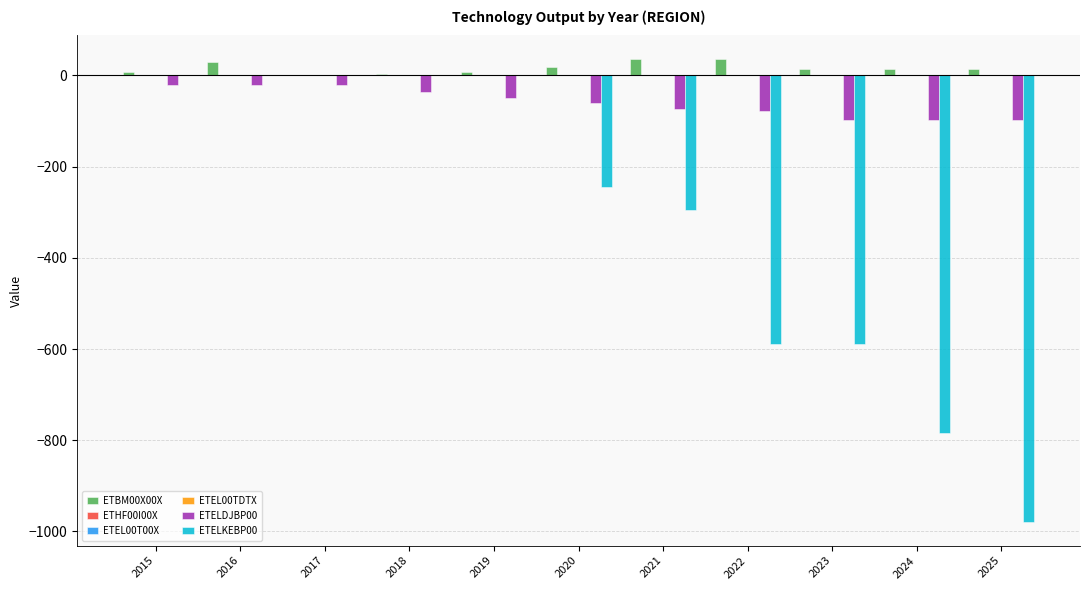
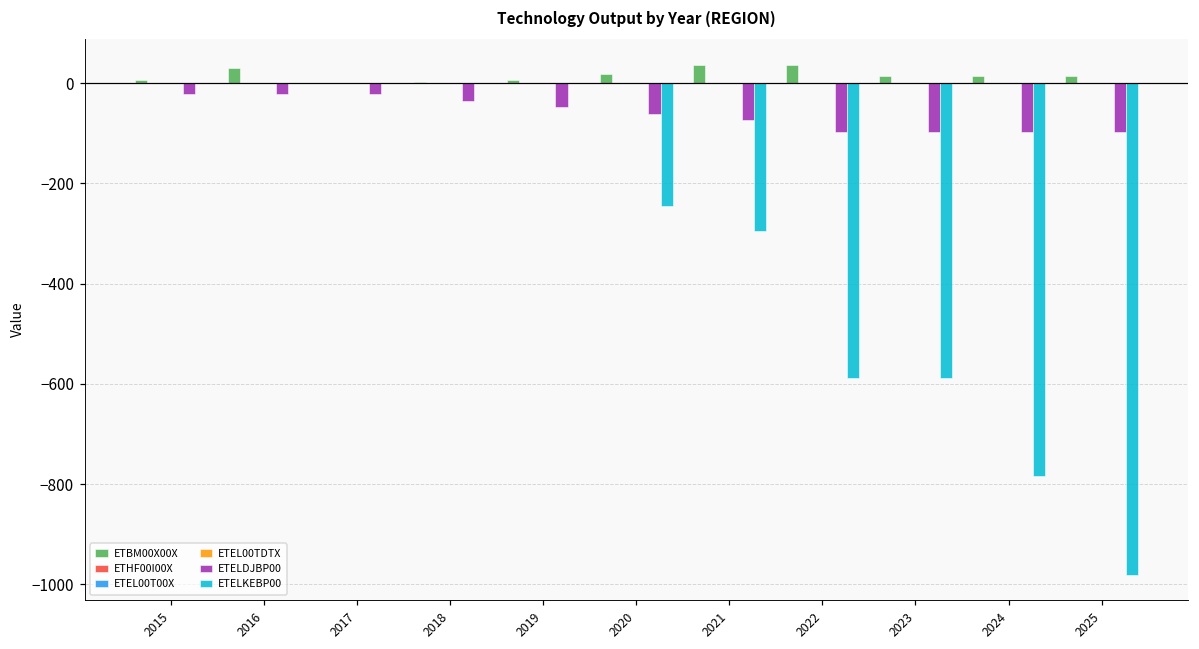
  {
    "ETBM00X00X": {
      "2015": 10,
      "2016": 30,
      "2017": 0,
      "2019": 10,
      "2020": 20,
      "2021": 40,
      "2022": 40,
      "2023": 10,
      "2024": 10,
      "2025": 10
    },
    "ETHF00I00X": {
      "2015": 0,
      "2016": 0,
      "2017": 0,
      "2018": 0,
      "2019": 0,
      "2020": 0,
      "2021": 0,
      "2022": 0,
      "2023": 0,
      "2024": 0,
      "2025": 0
    },
    "ETELDJBP00": {
      "2015": -20,
      "2016": -20,
      "2017": -20,
      "2018": -40,
      "2019": -50,
      "2020": -60,
      "2021": -70,
-     "2022": -80,
+     "2022": -100,
      "2023": -100,
      "2024": -100,
      "2025": -100
    }
  }
